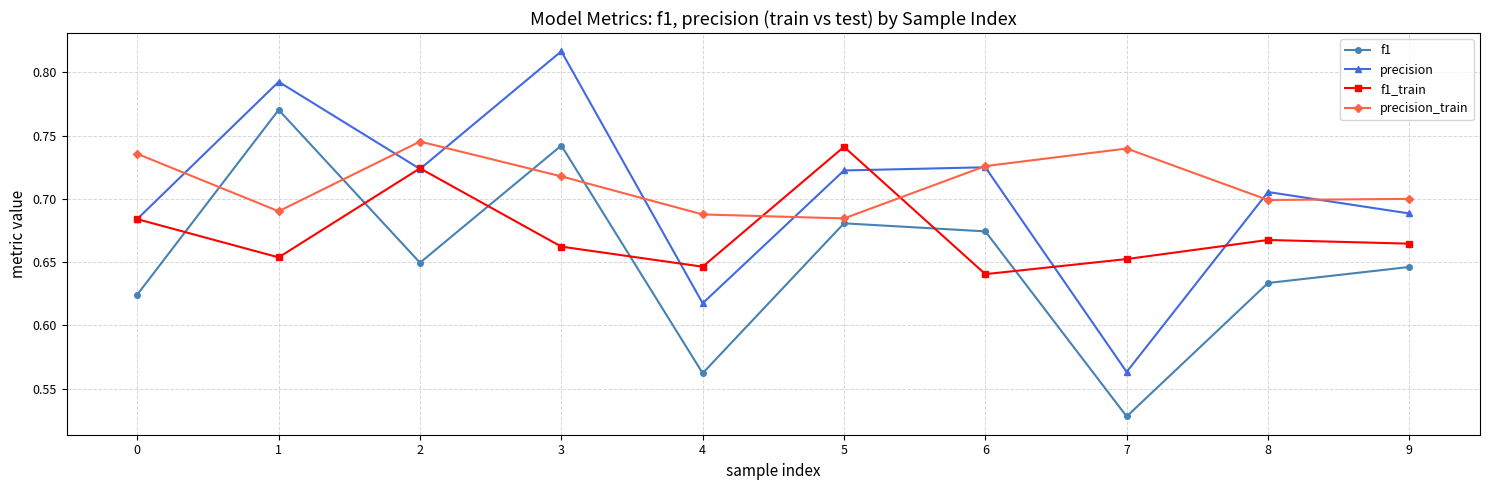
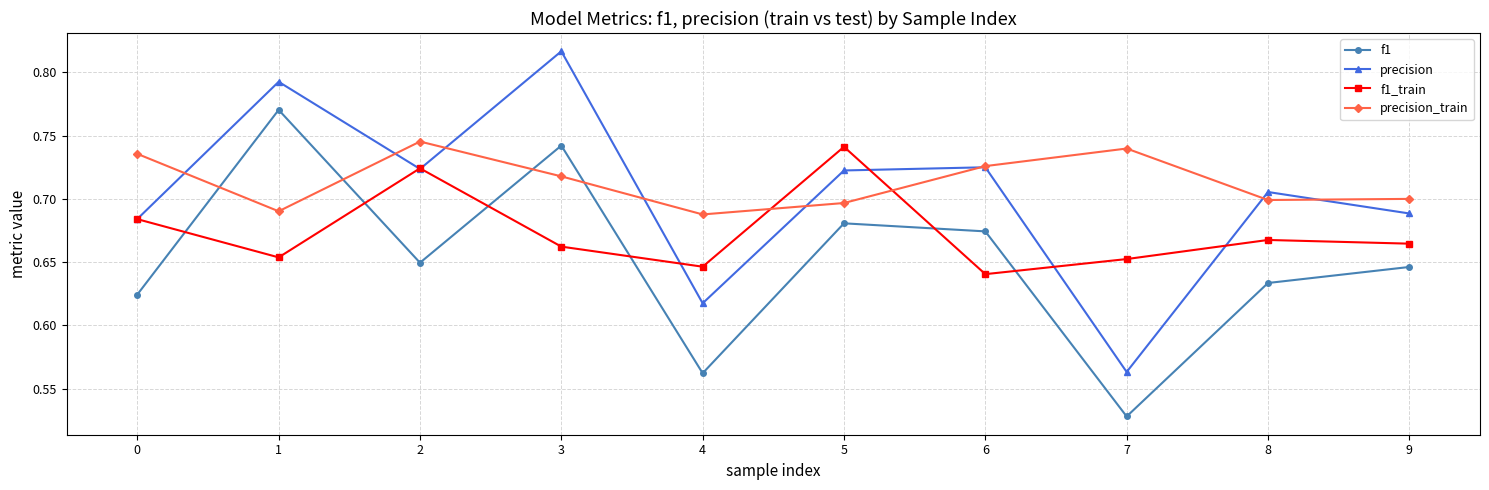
  {
    "f1_train": {
      "1": 0.654,
      "3": 0.662,
      "4": 0.646,
      "5": 0.741,
      "6": 0.641,
      "7": 0.652,
      "8": 0.668,
      "9": 0.665
    },
    "precision_train": {
      "0": 0.736,
      "1": 0.690,
      "2": 0.745,
      "3": 0.718,
      "4": 0.688,
-     "5": 0.685,
+     "5": 0.697,
      "7": 0.740,
      "8": 0.699,
      "9": 0.700
    }
  }
